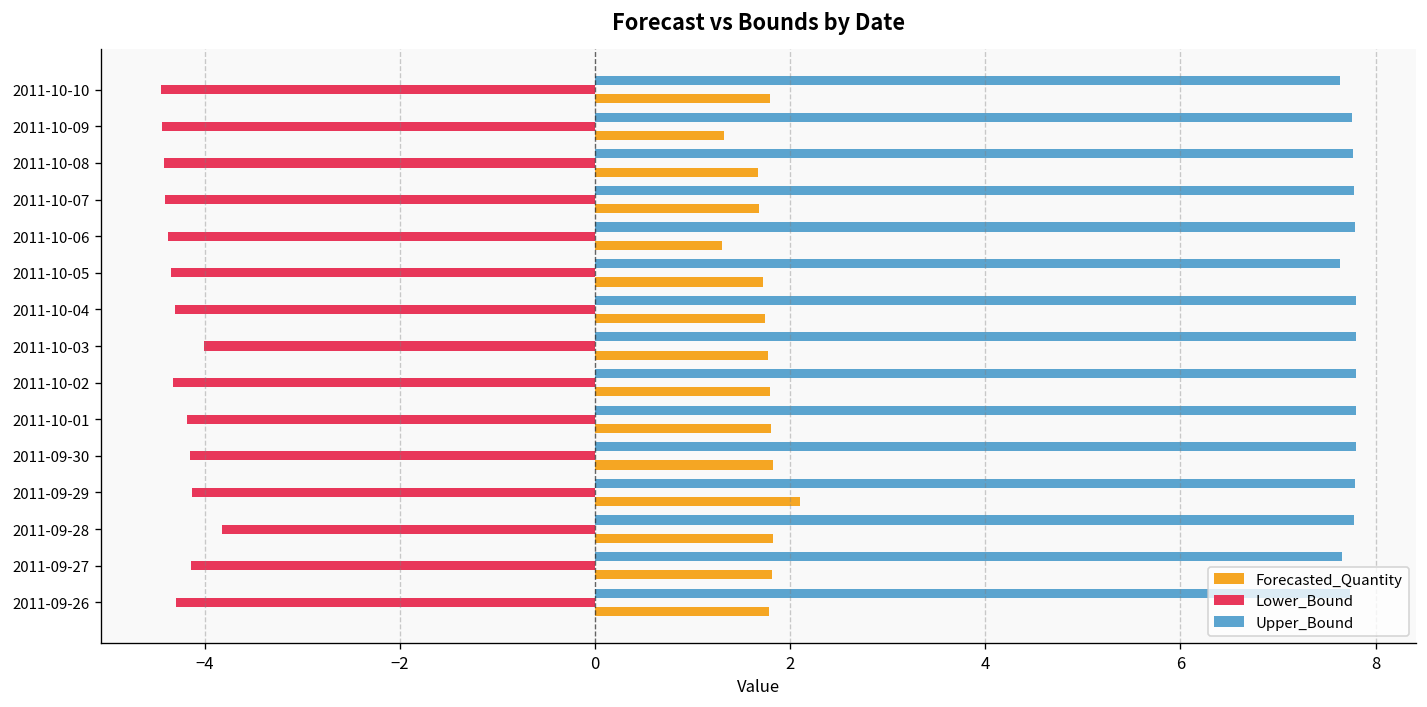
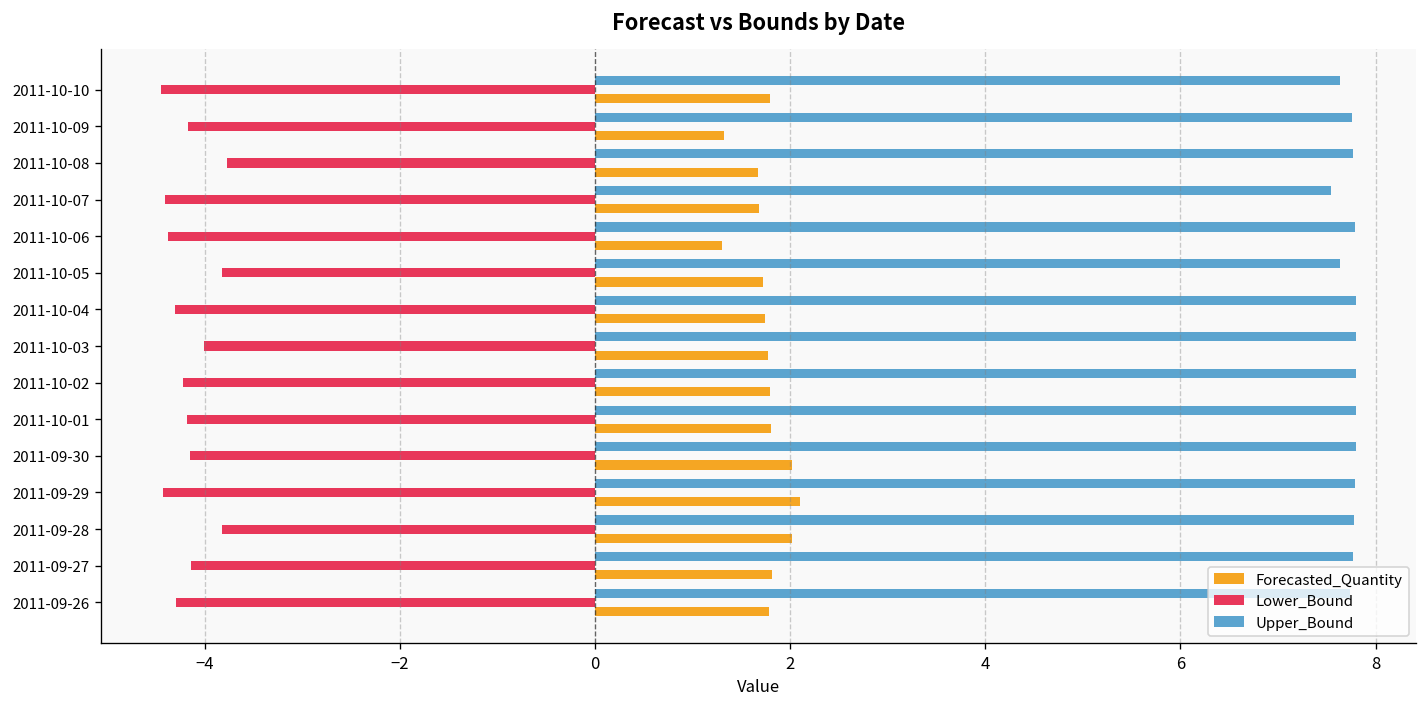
  {
    "Forecasted_Quantity": {
      "2011-10-10": 1.8,
      "2011-10-09": 1.3,
      "2011-10-08": 1.7,
      "2011-10-07": 1.7,
      "2011-10-06": 1.3,
      "2011-10-05": 1.7,
      "2011-10-04": 1.7,
      "2011-10-03": 1.8,
      "2011-10-02": 1.8,
      "2011-10-01": 1.8,
-     "2011-09-30": 1.8,
+     "2011-09-30": 2.0,
      "2011-09-29": 2.1,
-     "2011-09-28": 1.8,
+     "2011-09-28": 2.0,
      "2011-09-27": 1.8,
      "2011-09-26": 1.8
    },
    "Lower_Bound": {
      "2011-10-10": -4.4,
-     "2011-10-09": -4.4,
-     "2011-10-08": -4.4,
+     "2011-10-09": -4.2,
+     "2011-10-08": -3.8,
      "2011-10-07": -4.4,
      "2011-10-06": -4.4,
-     "2011-10-05": -4.3,
+     "2011-10-05": -3.8,
      "2011-10-04": -4.3,
      "2011-10-03": -4.0,
-     "2011-10-02": -4.3,
+     "2011-10-02": -4.2,
      "2011-10-01": -4.2,
      "2011-09-30": -4.2,
-     "2011-09-29": -4.1,
+     "2011-09-29": -4.4,
      "2011-09-28": -3.8,
      "2011-09-27": -4.1,
      "2011-09-26": -4.3
    },
    "Upper_Bound": {
      "2011-10-10": 7.6,
      "2011-10-09": 7.8,
      "2011-10-08": 7.8,
-     "2011-10-07": 7.8,
+     "2011-10-07": 7.5,
      "2011-10-06": 7.8,
      "2011-10-05": 7.6,
      "2011-10-04": 7.8,
      "2011-10-03": 7.8,
      "2011-10-02": 7.8,
      "2011-10-01": 7.8,
      "2011-09-30": 7.8,
      "2011-09-29": 7.8,
      "2011-09-28": 7.8,
-     "2011-09-27": 7.7
+     "2011-09-27": 7.8
    }
  }
